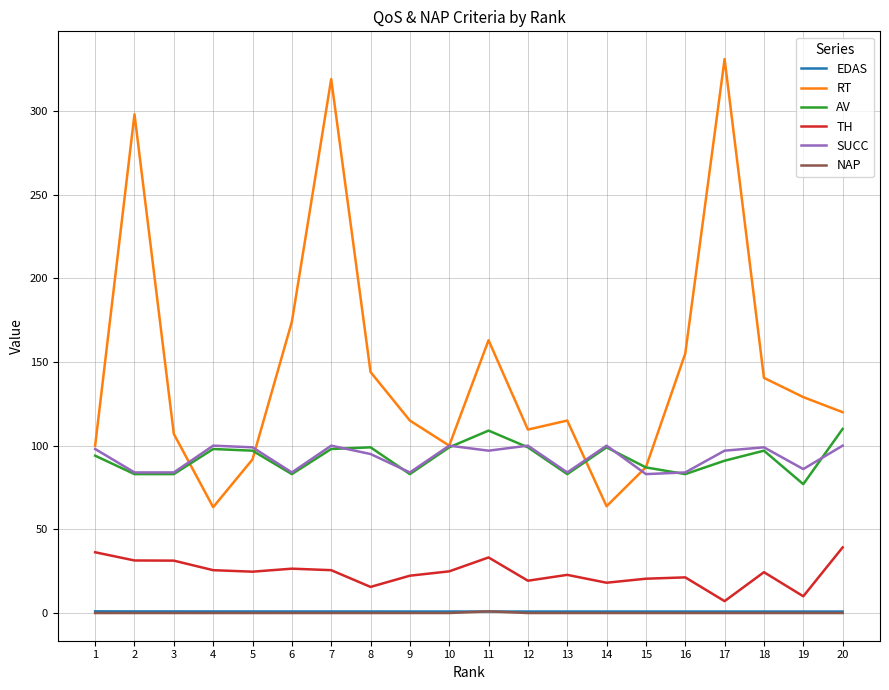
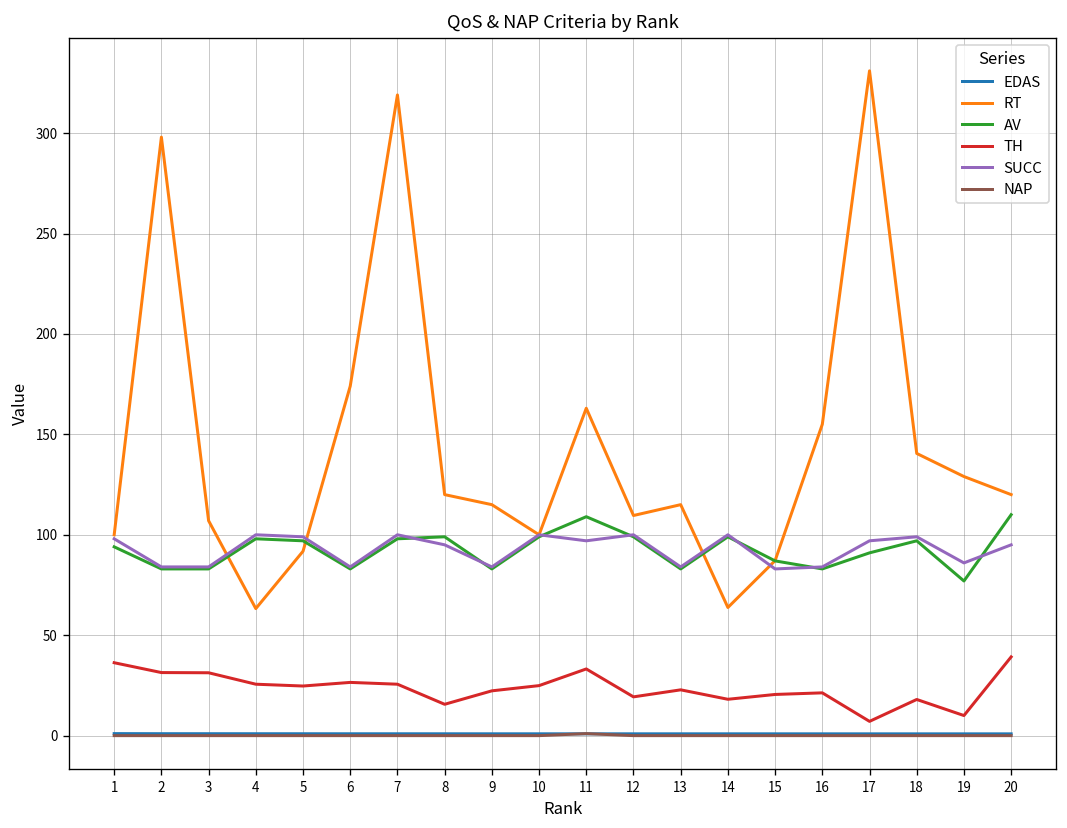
  {
    "RT": {
      "1": 100,
      "2": 298,
      "3": 107,
      "4": 63,
      "5": 92,
      "6": 174,
      "7": 319,
-     "8": 144,
+     "8": 120,
      "9": 115,
      "11": 163,
      "12": 110,
      "13": 115,
      "14": 64,
      "16": 155,
      "17": 331,
      "18": 141,
      "19": 129,
      "20": 120
    },
    "AV": {
      "1": 94,
      "4": 98,
      "5": 97,
      "7": 98,
      "8": 99,
      "11": 109,
      "17": 91,
      "18": 97,
      "19": 77,
      "20": 110
    },
    "TH": {
      "1": 36,
      "2": 31,
      "3": 31,
      "4": 26,
      "5": 25,
      "6": 27,
      "7": 26,
      "8": 16,
      "9": 22,
      "10": 25,
      "11": 33,
      "12": 19,
      "13": 23,
      "14": 18,
      "15": 21,
      "16": 21,
      "17": 7,
-     "18": 24,
+     "18": 18,
      "19": 10,
      "20": 39
    },
    "SUCC": {
      "1": 98,
      "4": 100,
      "5": 99,
      "7": 100,
      "8": 95,
      "11": 97,
      "15": 83,
      "17": 97,
      "18": 99,
      "19": 86,
-     "20": 100
+     "20": 95
    }
  }
